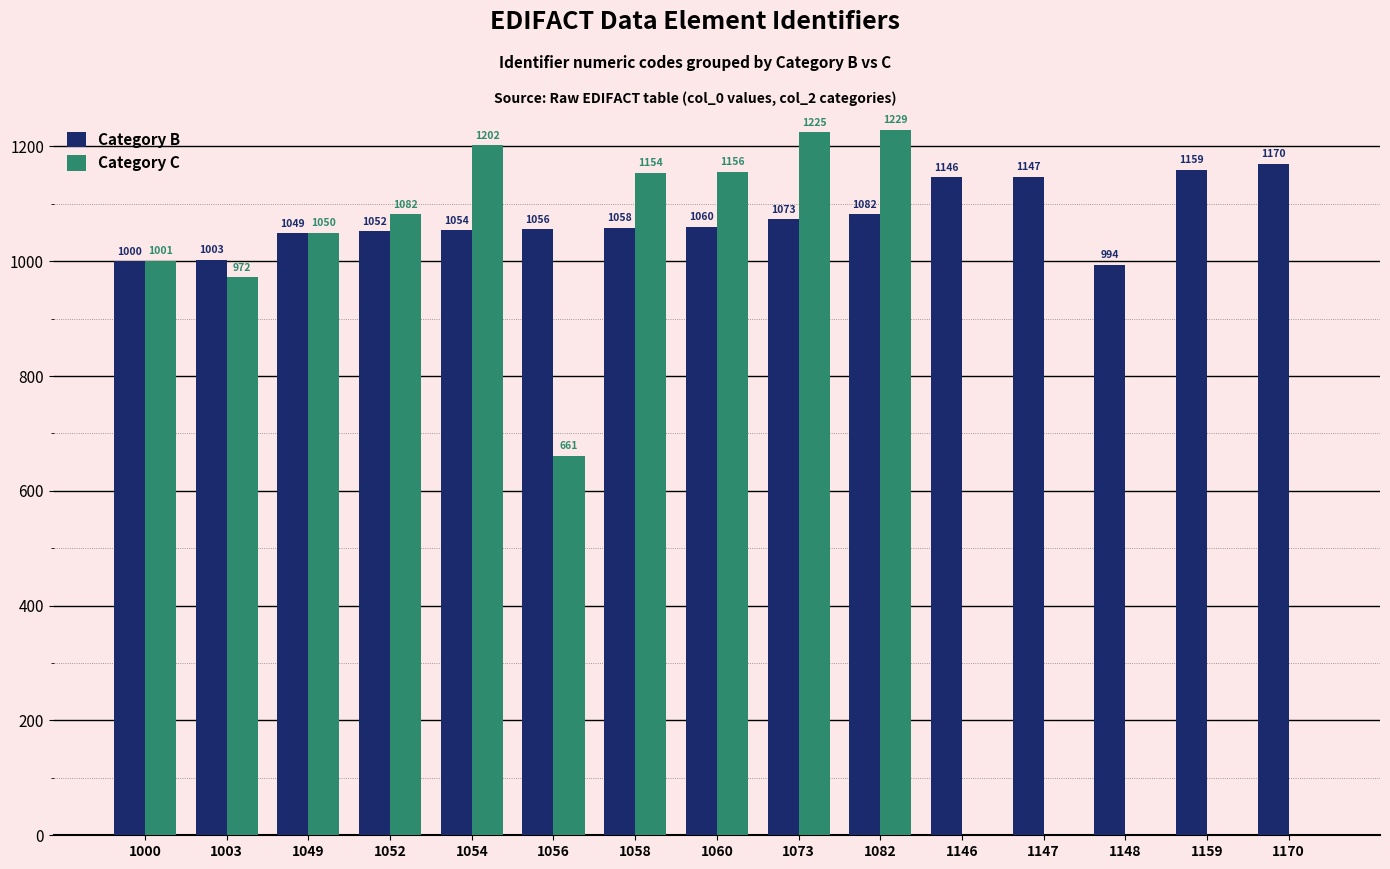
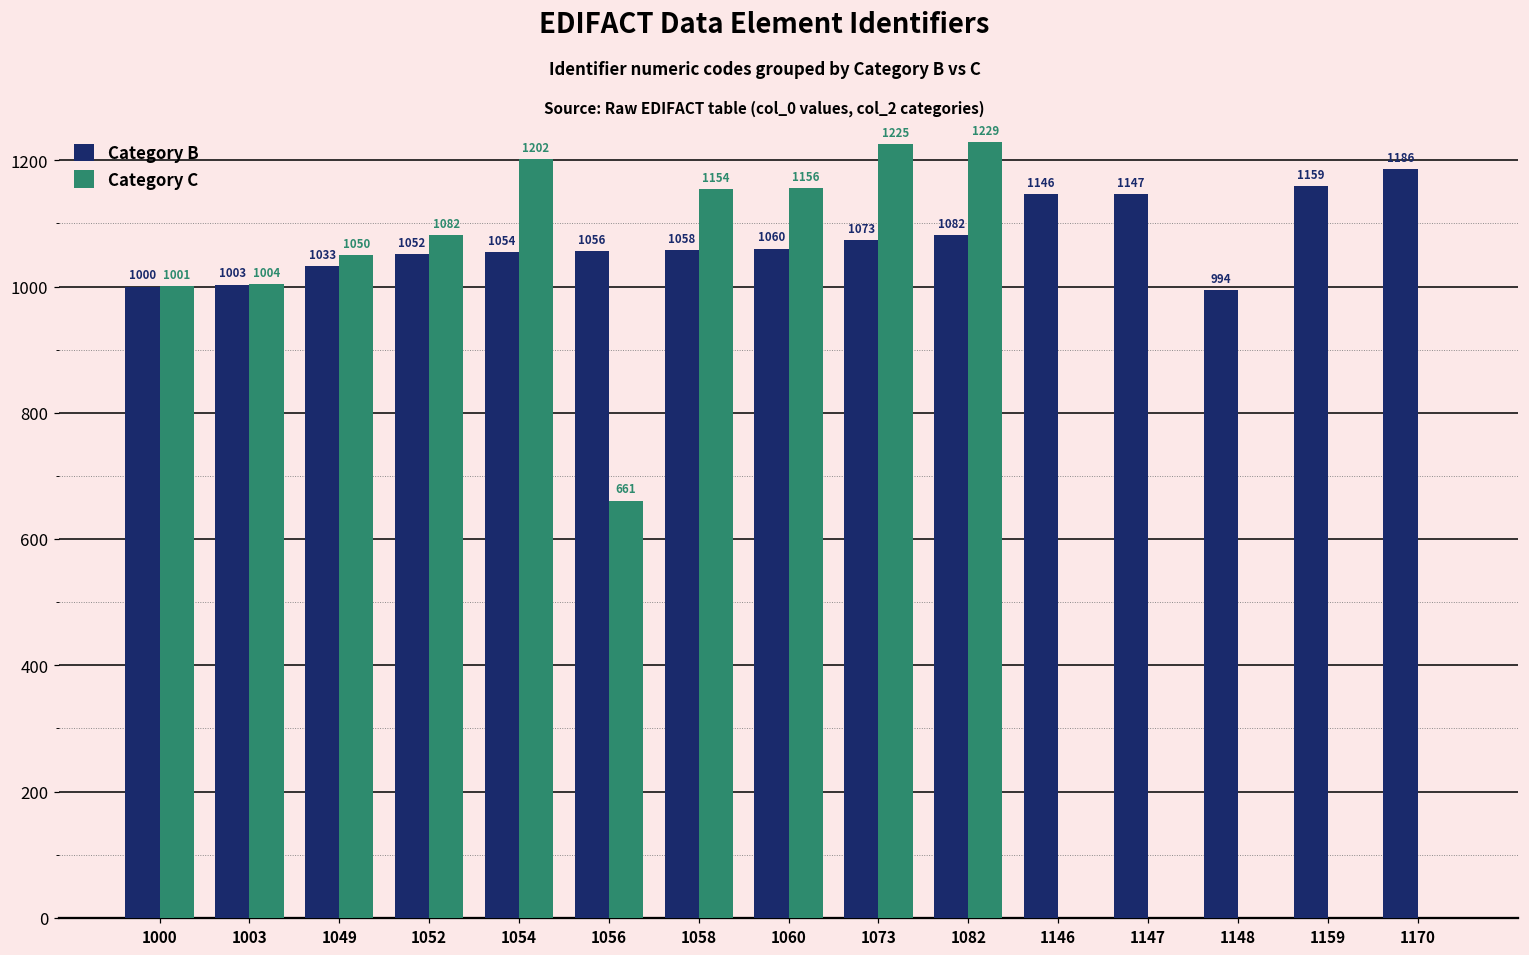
  {
    "Category B": {
      "1000": 1000,
      "1003": 1003,
-     "1049": 1049,
+     "1049": 1033,
      "1052": 1052,
      "1054": 1054,
      "1056": 1056,
      "1058": 1058,
      "1060": 1060,
      "1073": 1073,
      "1082": 1082,
      "1146": 1146,
      "1147": 1147,
      "1148": 994,
      "1159": 1159,
-     "1170": 1170
+     "1170": 1186
    },
    "Category C": {
      "1000": 1001,
-     "1003": 972,
+     "1003": 1004,
      "1049": 1050,
      "1052": 1082,
      "1054": 1202,
      "1056": 661,
      "1058": 1154,
      "1060": 1156,
      "1073": 1225,
      "1082": 1229
    }
  }
